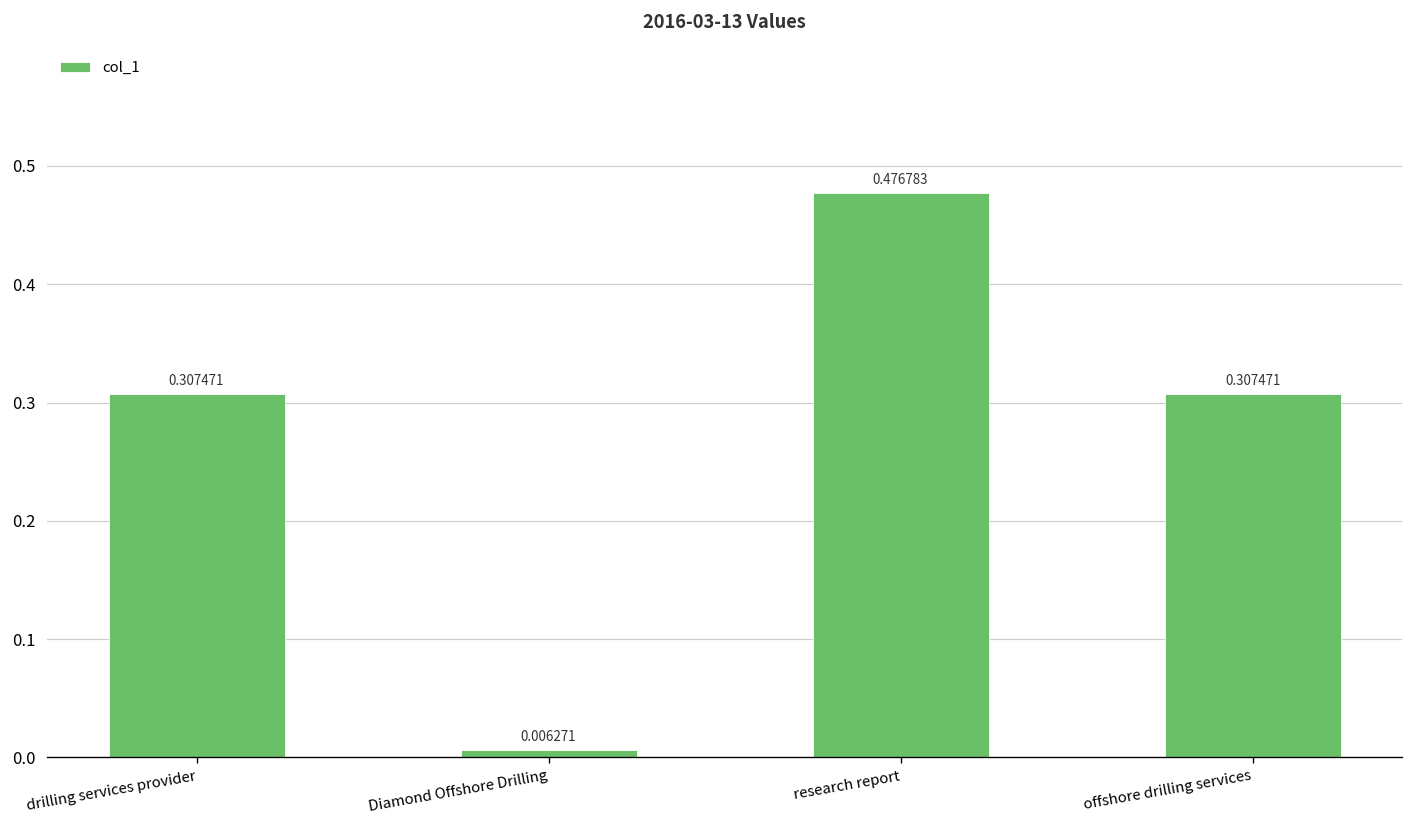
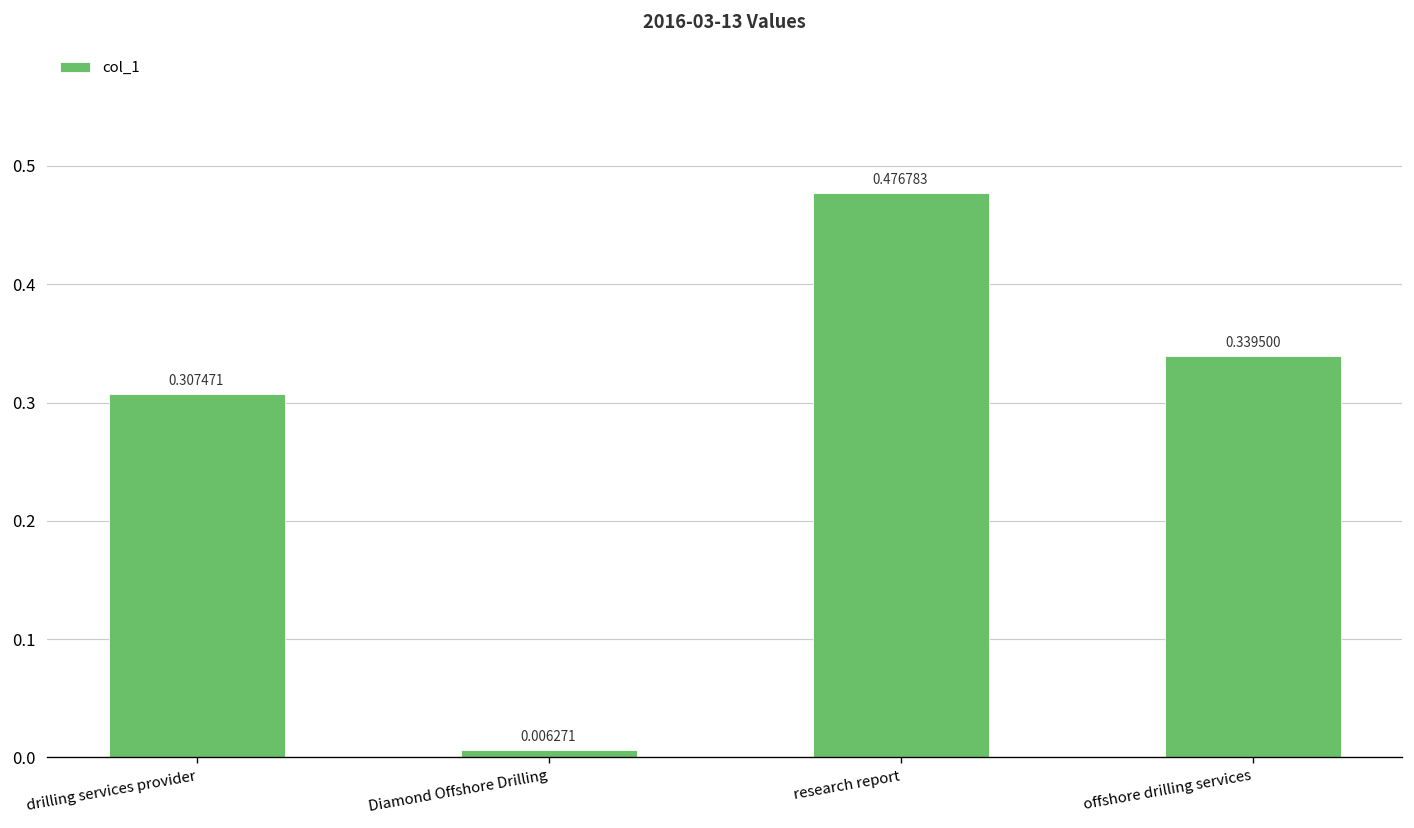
  {
    "drilling services provider": 0.307471,
    "Diamond Offshore Drilling": 0.006271,
    "research report": 0.476783,
-   "offshore drilling services": 0.307471
+   "offshore drilling services": 0.339500
  }
